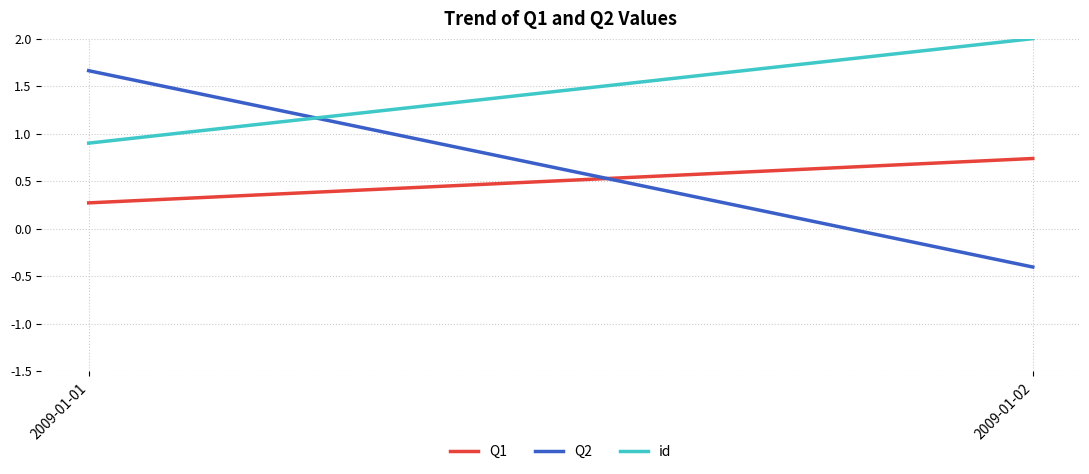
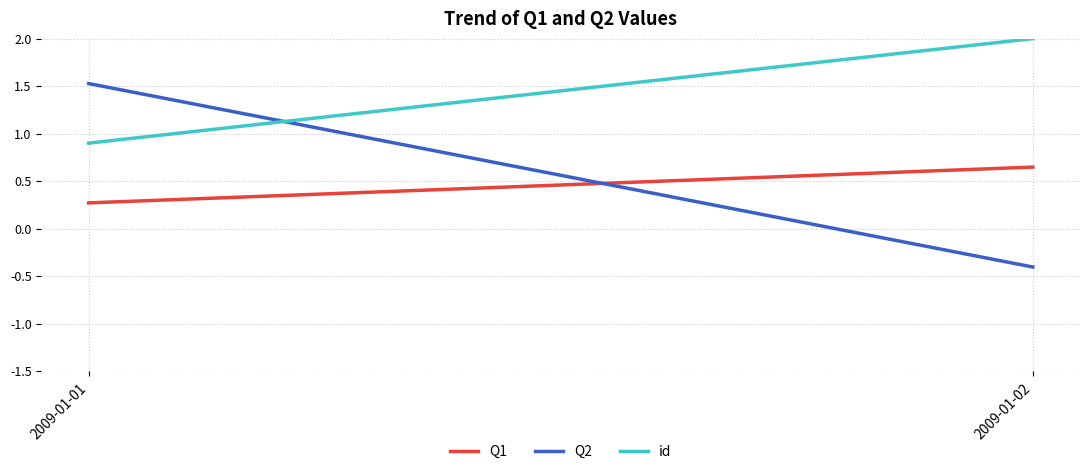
  {
    "Q1": {
      "2009-01-01": 0.3,
-     "2009-01-02": 0.7
+     "2009-01-02": 0.6
    },
    "Q2": {
-     "2009-01-01": 1.7,
+     "2009-01-01": 1.5,
      "2009-01-02": -0.4
    },
    "id": {
      "2009-01-01": 0.9,
      "2009-01-02": 2.0
    }
  }
